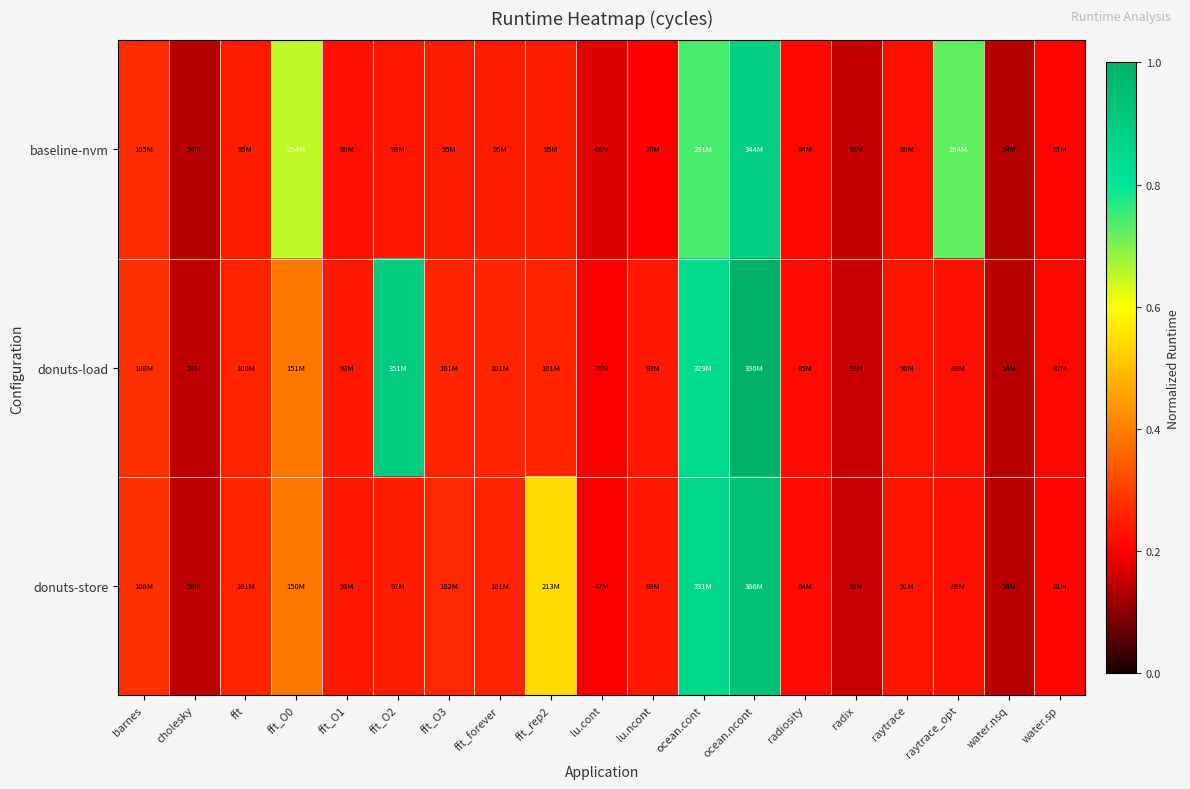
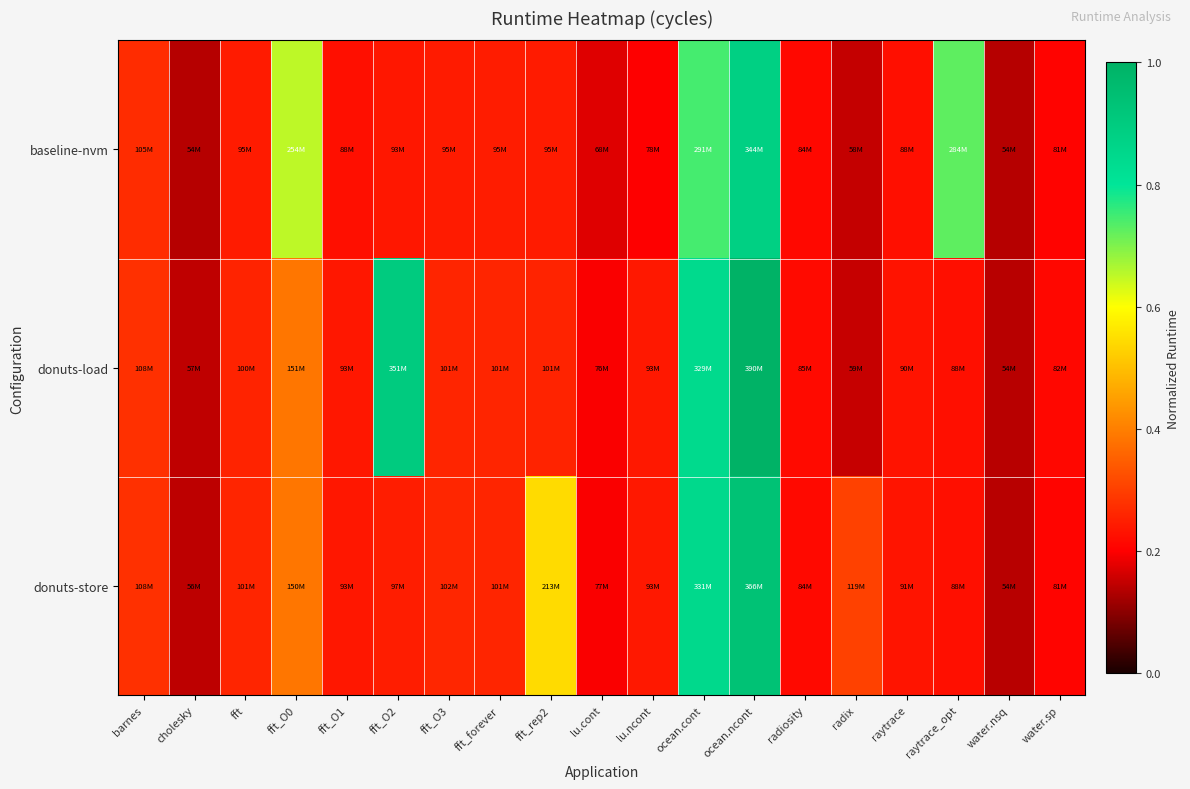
  {
    "baseline-nvm": {
      "barnes": "105M",
      "cholesky": "54M",
      "fft": "95M",
      "fft_O0": "254M",
      "fft_O1": "88M",
      "fft_O2": "93M",
      "fft_O3": "95M",
      "fft_forever": "95M",
      "fft_rep2": "95M",
      "lu.cont": "68M",
      "lu.ncont": "78M",
      "ocean.cont": "291M",
      "ocean.ncont": "344M",
      "radiosity": "84M",
      "radix": "58M",
      "raytrace": "88M",
      "raytrace_opt": "284M",
      "water.nsq": "54M",
      "water.sp": "81M"
    },
    "donuts-load": {
      "barnes": "108M",
      "cholesky": "57M",
      "fft": "100M",
      "fft_O0": "151M",
      "fft_O1": "93M",
      "fft_O2": "351M",
      "fft_O3": "101M",
      "fft_forever": "101M",
      "fft_rep2": "101M",
      "lu.cont": "76M",
      "lu.ncont": "93M",
      "ocean.cont": "329M",
      "ocean.ncont": "390M",
      "radiosity": "85M",
      "radix": "59M",
      "raytrace": "90M",
      "raytrace_opt": "88M",
      "water.nsq": "54M",
      "water.sp": "82M"
    },
    "donuts-store": {
      "barnes": "108M",
      "cholesky": "56M",
      "fft": "101M",
      "fft_O0": "150M",
      "fft_O1": "93M",
      "fft_O2": "97M",
      "fft_O3": "102M",
      "fft_forever": "101M",
      "fft_rep2": "213M",
      "lu.cont": "77M",
      "lu.ncont": "93M",
      "ocean.cont": "331M",
      "ocean.ncont": "366M",
      "radiosity": "84M",
-     "radix": "59M",
+     "radix": "119M",
      "raytrace": "91M",
      "raytrace_opt": "88M",
      "water.nsq": "54M",
      "water.sp": "81M"
    }
  }
